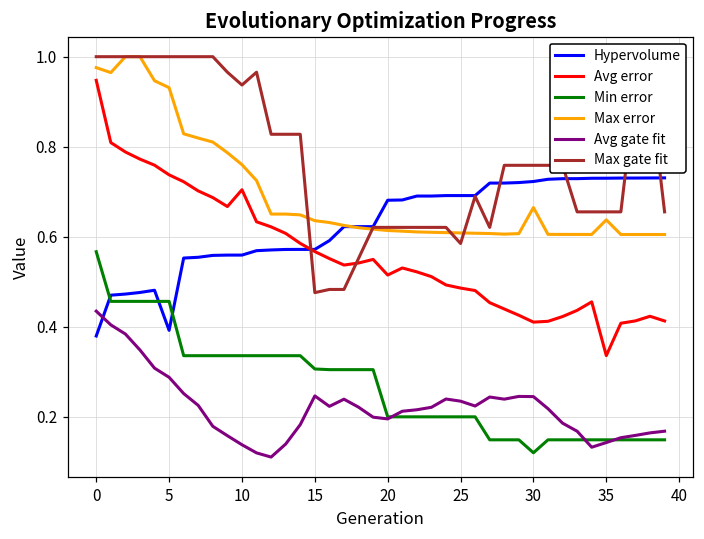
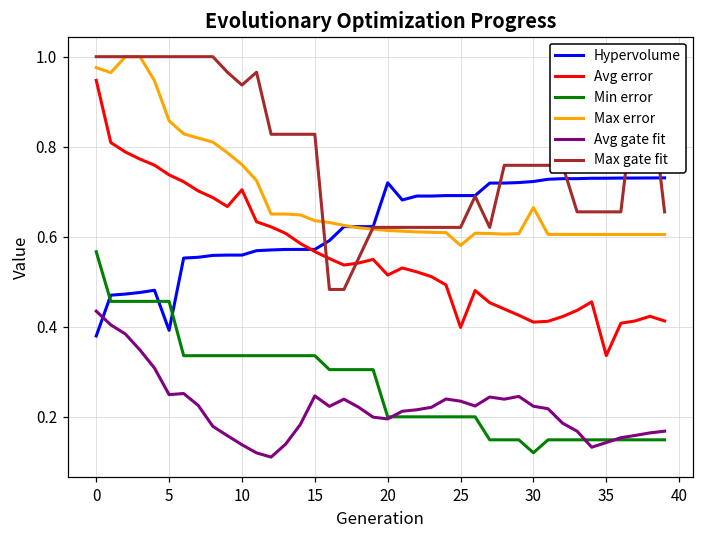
  {
    "Hypervolume": {
      "0": 0.38,
      "5": 0.39,
      "10": 0.56,
-     "20": 0.68,
+     "20": 0.72,
      "25": 0.69,
      "30": 0.72,
      "35": 0.73
    },
    "Avg error": {
      "0": 0.95,
      "5": 0.74,
      "10": 0.70,
      "20": 0.51,
-     "25": 0.49,
+     "25": 0.40,
      "30": 0.41,
      "35": 0.34
    },
    "Min error": {
      "0": 0.57,
      "5": 0.46,
      "10": 0.34,
-     "15": 0.31,
+     "15": 0.34,
      "25": 0.20,
      "30": 0.12
    },
    "Max error": {
      "0": 0.98,
-     "5": 0.93,
+     "5": 0.86,
      "10": 0.76,
      "15": 0.64,
      "20": 0.61,
-     "25": 0.61,
+     "25": 0.58,
      "30": 0.66,
-     "35": 0.64
+     "35": 0.60
    },
    "Avg gate fit": {
      "0": 0.43,
-     "5": 0.29,
+     "5": 0.25,
      "10": 0.14,
      "15": 0.25,
      "25": 0.23,
-     "30": 0.24
+     "30": 0.22
    },
    "Max gate fit": {
      "0": 1.00,
      "5": 1.00,
      "10": 0.94,
-     "15": 0.48,
+     "15": 0.83,
      "20": 0.62,
-     "25": 0.58,
+     "25": 0.62,
      "30": 0.76,
      "35": 0.66
    }
  }
